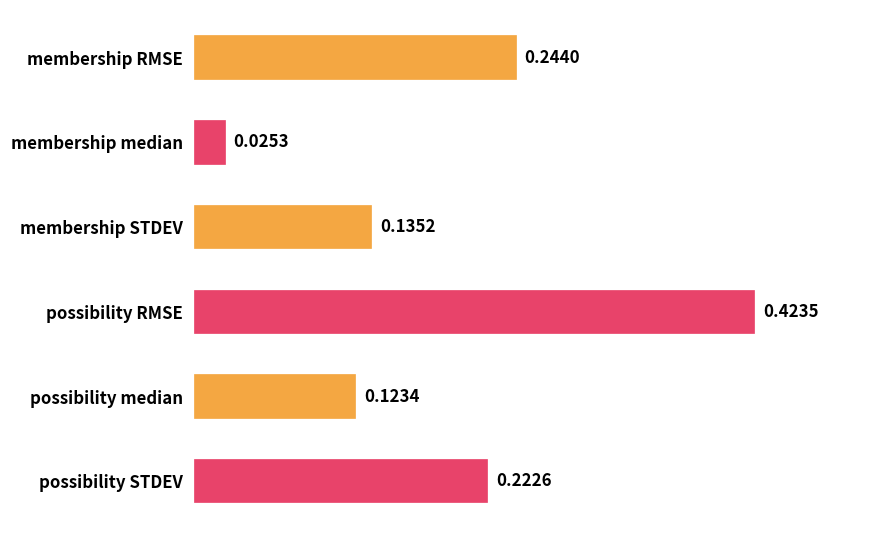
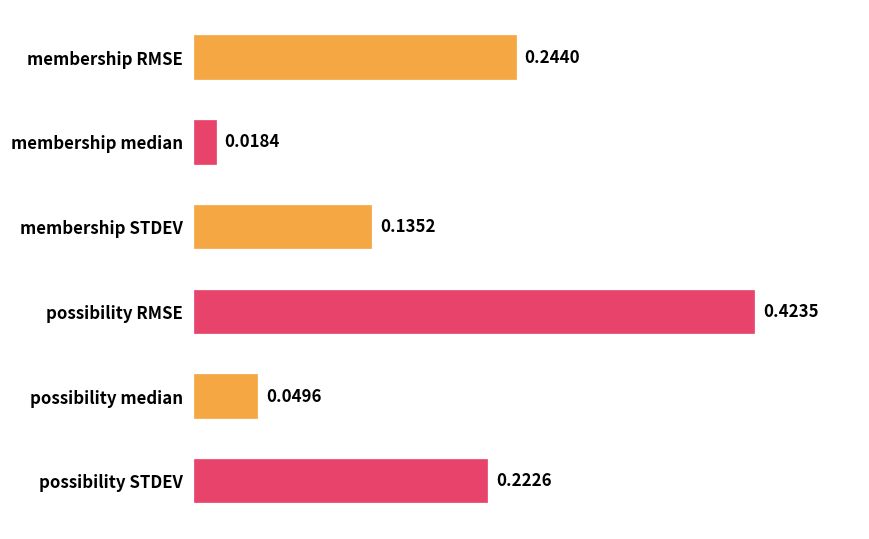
  {
    "membership RMSE": 0.2440,
-   "membership median": 0.0253,
+   "membership median": 0.0184,
    "membership STDEV": 0.1352,
    "possibility RMSE": 0.4235,
-   "possibility median": 0.1234,
+   "possibility median": 0.0496,
    "possibility STDEV": 0.2226
  }
